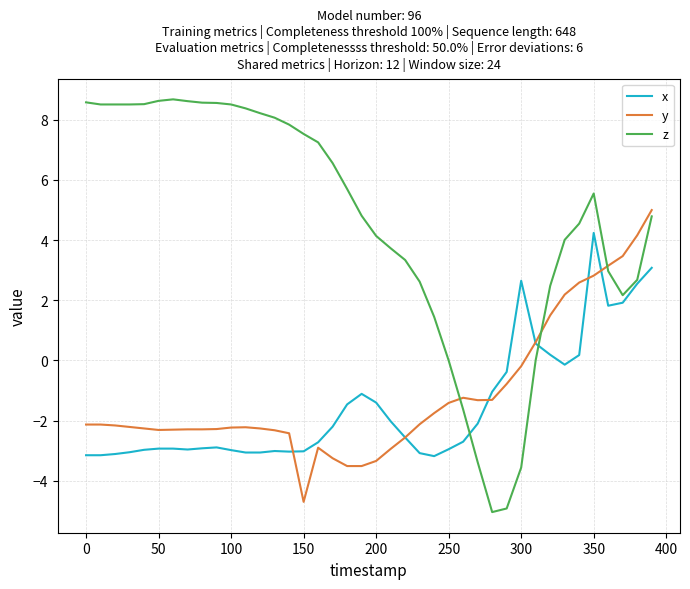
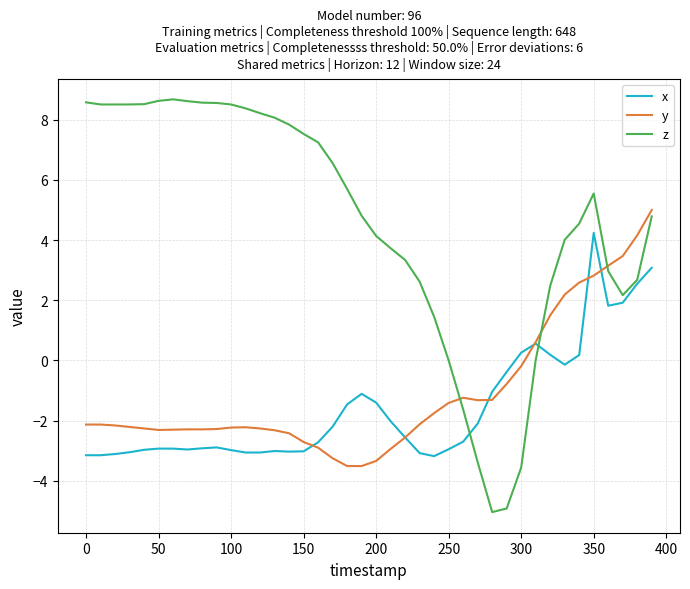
  {
    "x": {
      "0": -3.2,
      "50": -2.9,
      "100": -3.0,
      "150": -3.0,
      "200": -1.4,
      "250": -3.0,
-     "300": 2.7,
+     "300": 0.3,
      "350": 4.2
    },
    "y": {
      "0": -2.1,
      "50": -2.3,
      "100": -2.2,
-     "150": -4.7,
+     "150": -2.7,
      "200": -3.3,
      "250": -1.4,
      "300": -0.2,
      "350": 2.8
    },
    "z": {
      "0": 8.6,
      "50": 8.6,
      "100": 8.5,
      "150": 7.5,
      "200": 4.1,
      "250": 0.0,
      "300": -3.6,
      "350": 5.6
    }
  }
